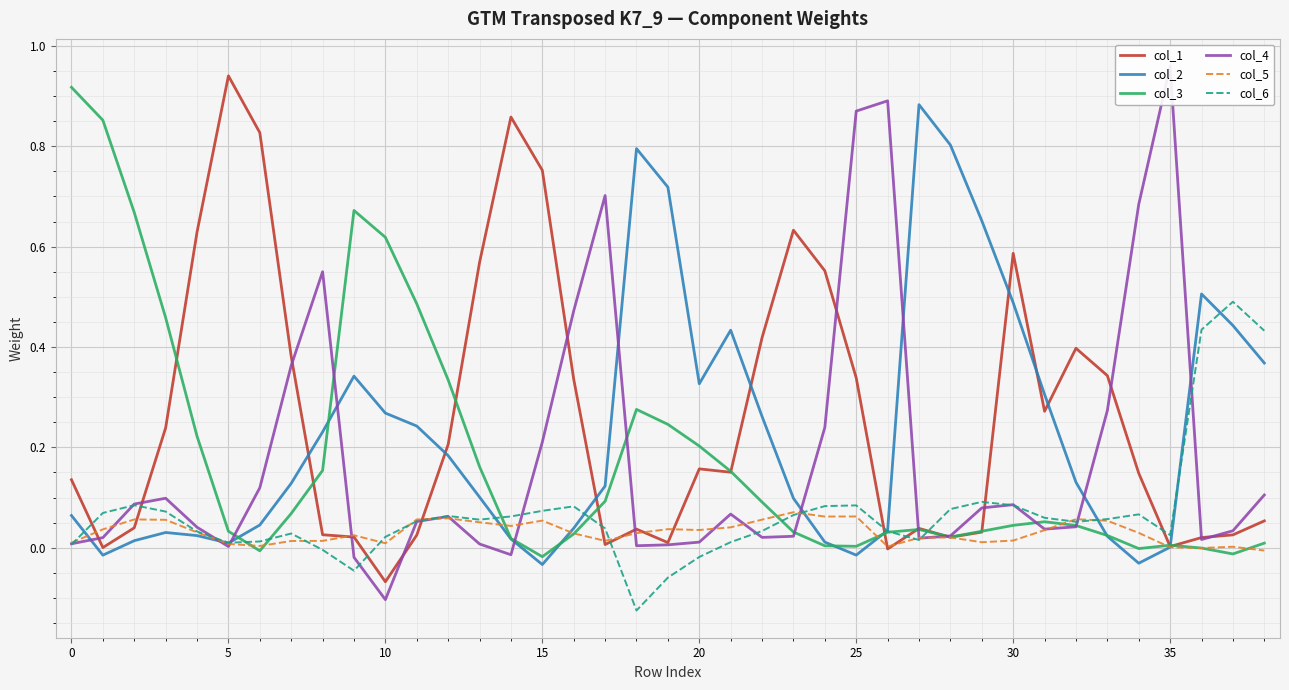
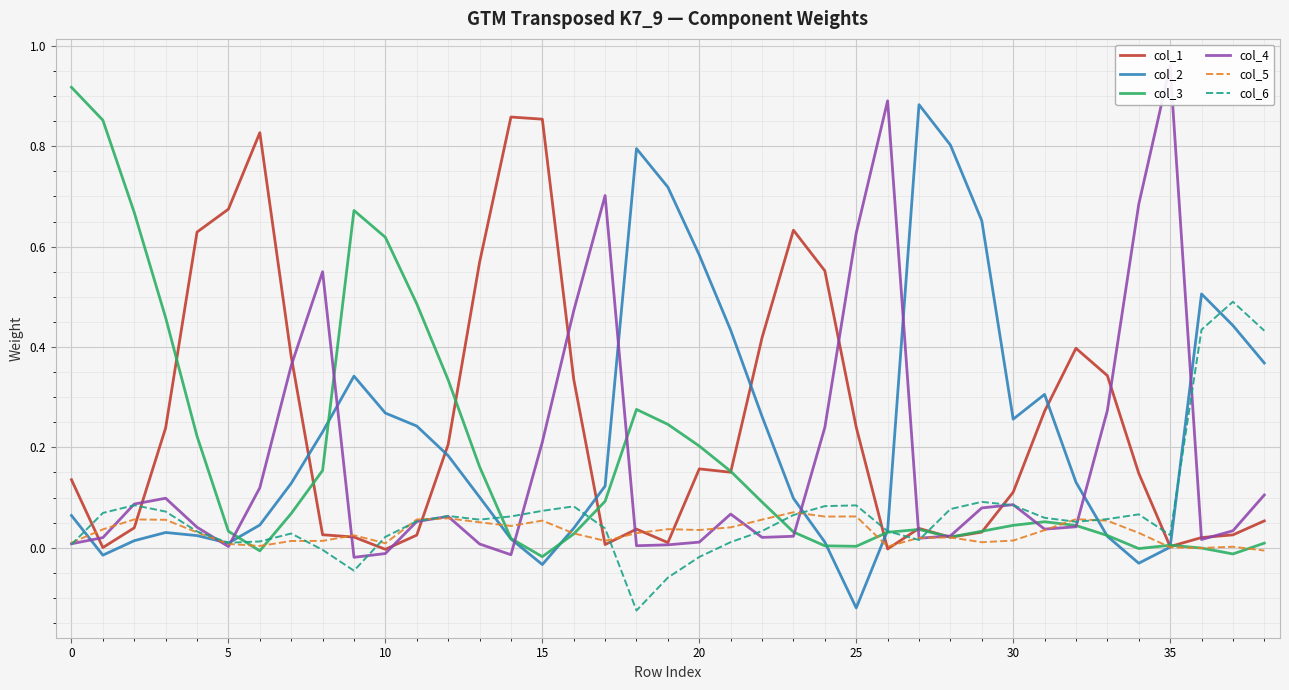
  {
    "col_1": {
      "0": 0.14,
-     "5": 0.94,
-     "10": -0.07,
-     "15": 0.75,
+     "5": 0.67,
+     "10": 0.00,
+     "15": 0.85,
      "20": 0.16,
-     "25": 0.34,
-     "30": 0.59
+     "25": 0.24,
+     "30": 0.11
    },
    "col_2": {
      "0": 0.06,
      "10": 0.27,
      "15": -0.03,
-     "20": 0.33,
-     "25": -0.01,
-     "30": 0.49
+     "20": 0.58,
+     "25": -0.12,
+     "30": 0.26
    },
    "col_4": {
      "5": 0.00,
-     "10": -0.10,
+     "10": -0.01,
      "15": 0.21,
      "20": 0.01,
-     "25": 0.87
+     "25": 0.63
    },
    "col_5": {
      "10": 0.01,
      "15": 0.05,
      "20": 0.04,
      "25": 0.06,
      "30": 0.01
    }
  }
